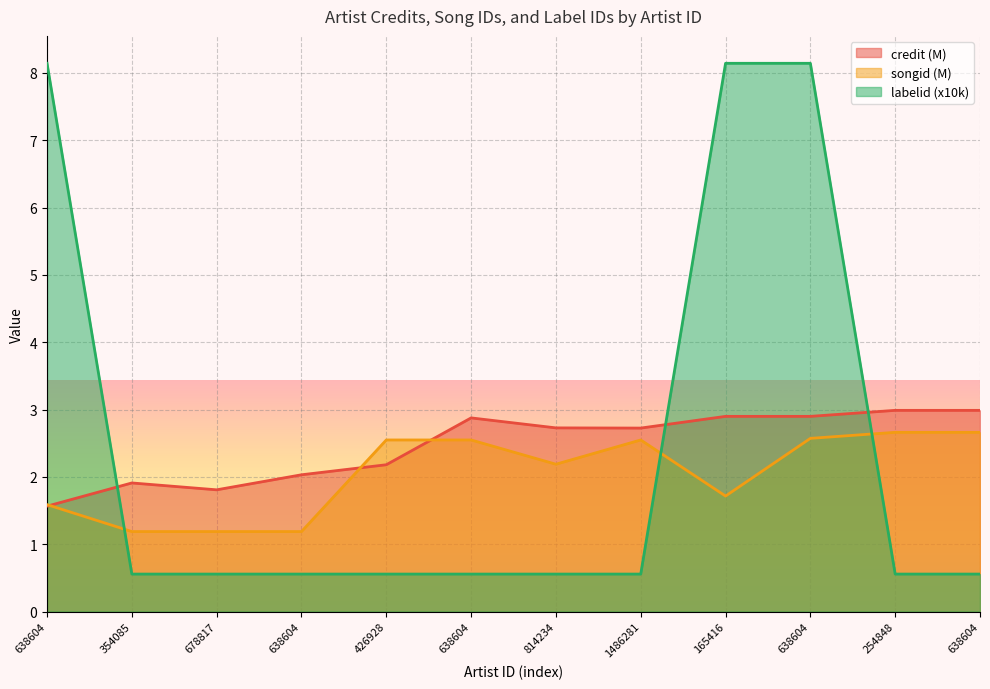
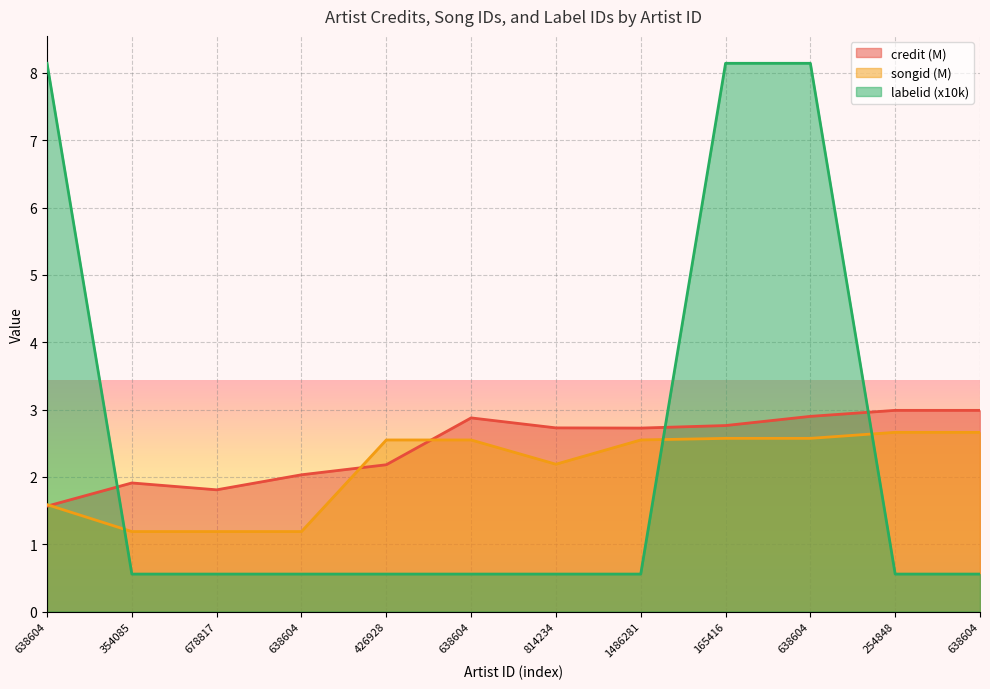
  {
    "credit (M)": {
      "354085": 1.9,
      "678817": 1.8,
      "426928": 2.2,
      "814234": 2.7,
      "1486281": 2.7,
-     "165416": 2.9,
+     "165416": 2.8,
      "254848": 3.0
    },
    "songid (M)": {
      "354085": 1.2,
      "678817": 1.2,
      "426928": 2.5,
      "814234": 2.2,
      "1486281": 2.5,
-     "165416": 1.7,
+     "165416": 2.6,
      "254848": 2.7
    },
    "labelid (x10k)": {
      "354085": 0.6,
      "678817": 0.6,
      "426928": 0.6,
      "814234": 0.6,
      "1486281": 0.6,
      "165416": 8.1,
      "254848": 0.6
    }
  }
